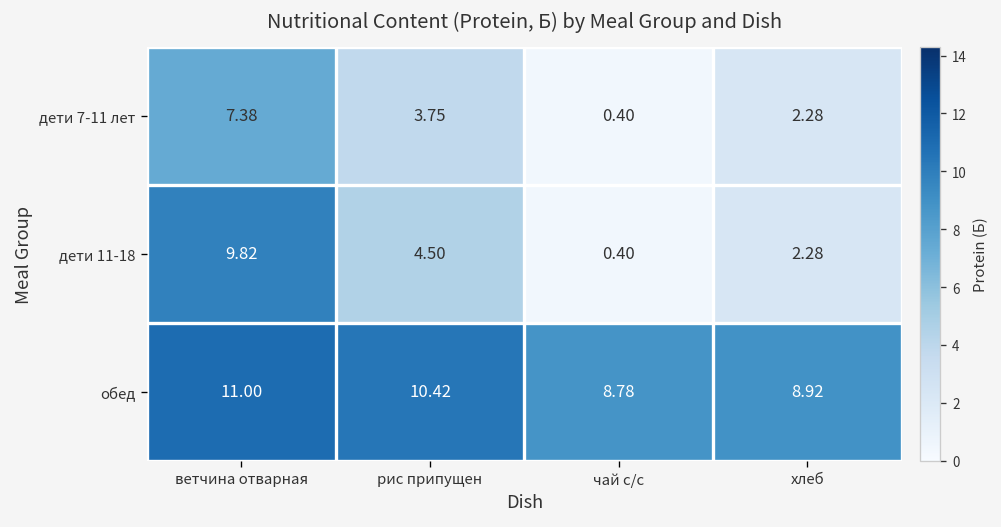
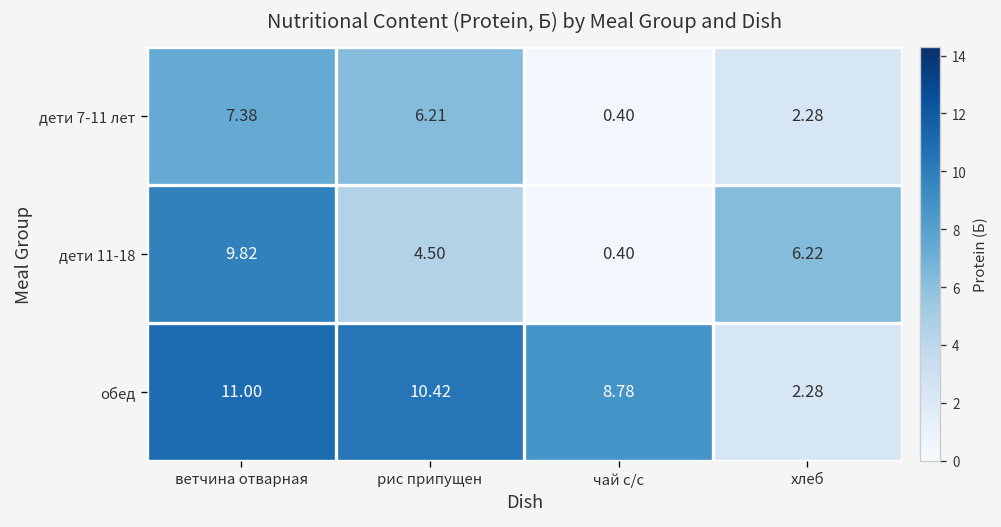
  {
    "дети 7-11 лет": {
      "ветчина отварная": 7.38,
-     "рис припущен": 3.75,
+     "рис припущен": 6.21,
      "чай с/с": 0.40,
      "хлеб": 2.28
    },
    "дети 11-18": {
      "ветчина отварная": 9.82,
      "рис припущен": 4.50,
      "чай с/с": 0.40,
-     "хлеб": 2.28
+     "хлеб": 6.22
    },
    "обед": {
      "ветчина отварная": 11.00,
      "рис припущен": 10.42,
      "чай с/с": 8.78,
-     "хлеб": 8.92
+     "хлеб": 2.28
    }
  }
